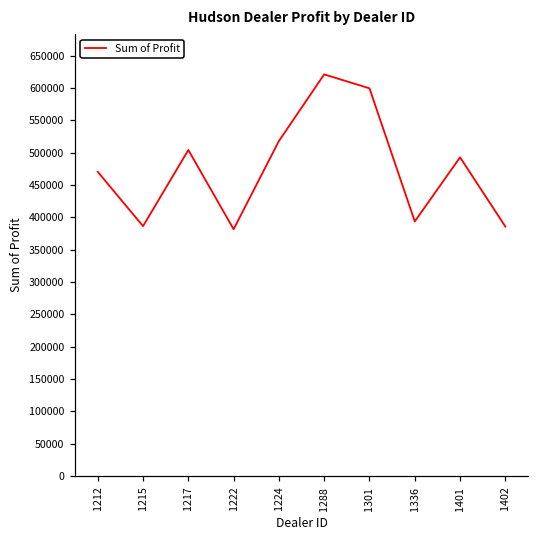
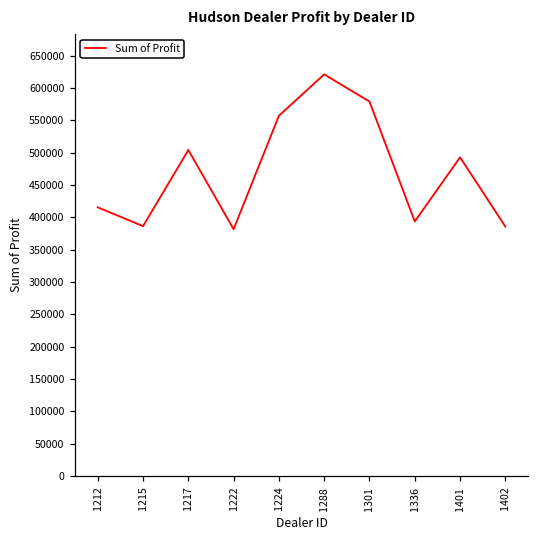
  {
-   "1212": 470000,
+   "1212": 420000,
    "1215": 390000,
    "1217": 500000,
    "1222": 380000,
-   "1224": 520000,
+   "1224": 560000,
    "1288": 620000,
-   "1301": 600000,
+   "1301": 580000,
    "1336": 390000,
    "1401": 490000,
    "1402": 390000
  }
